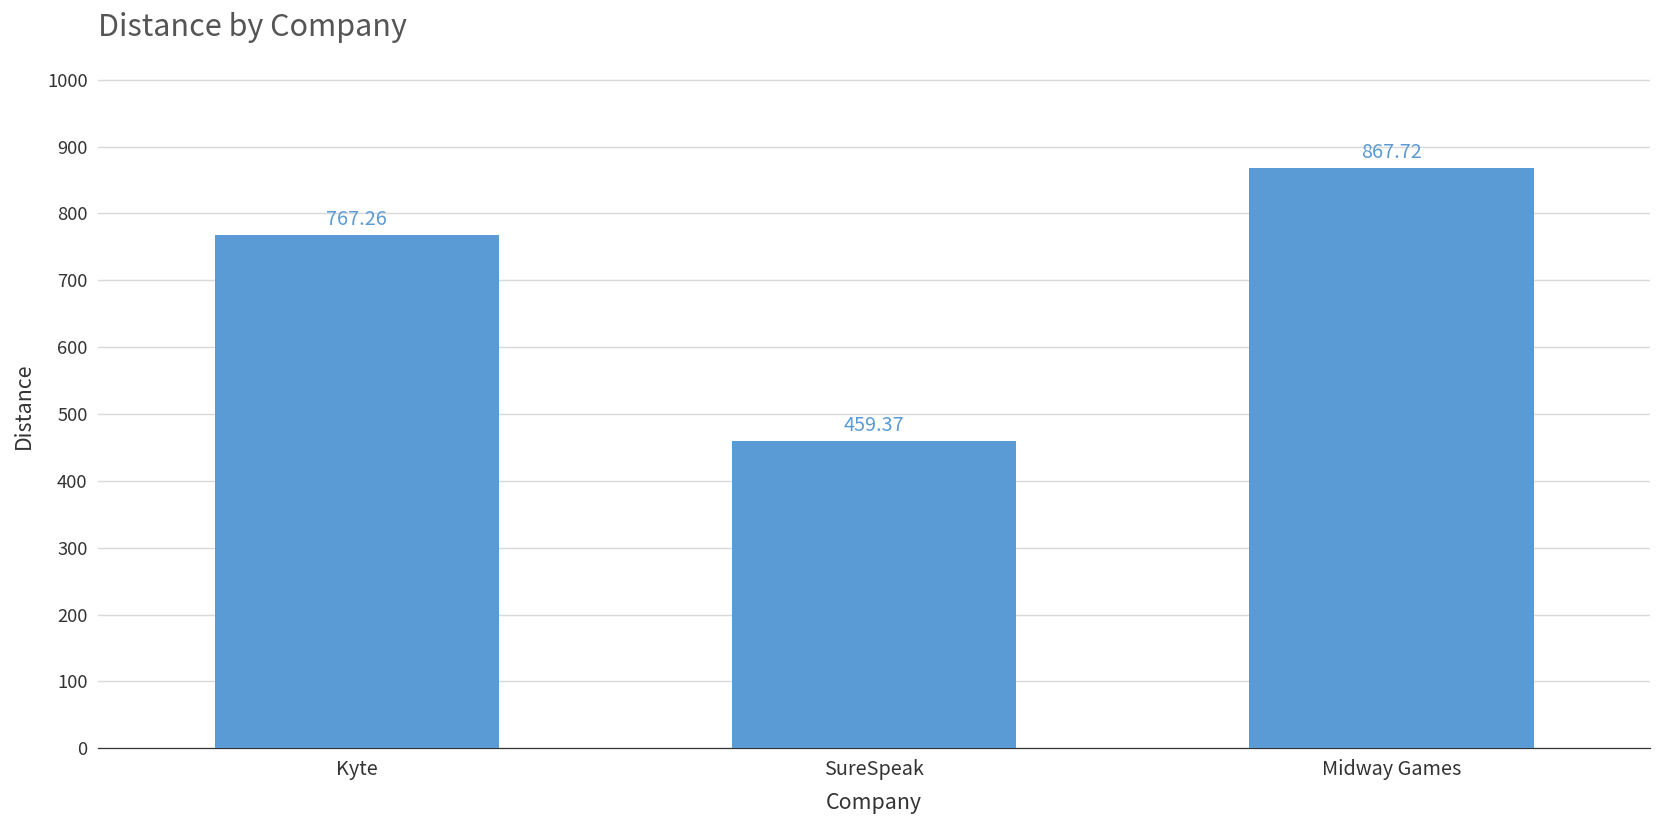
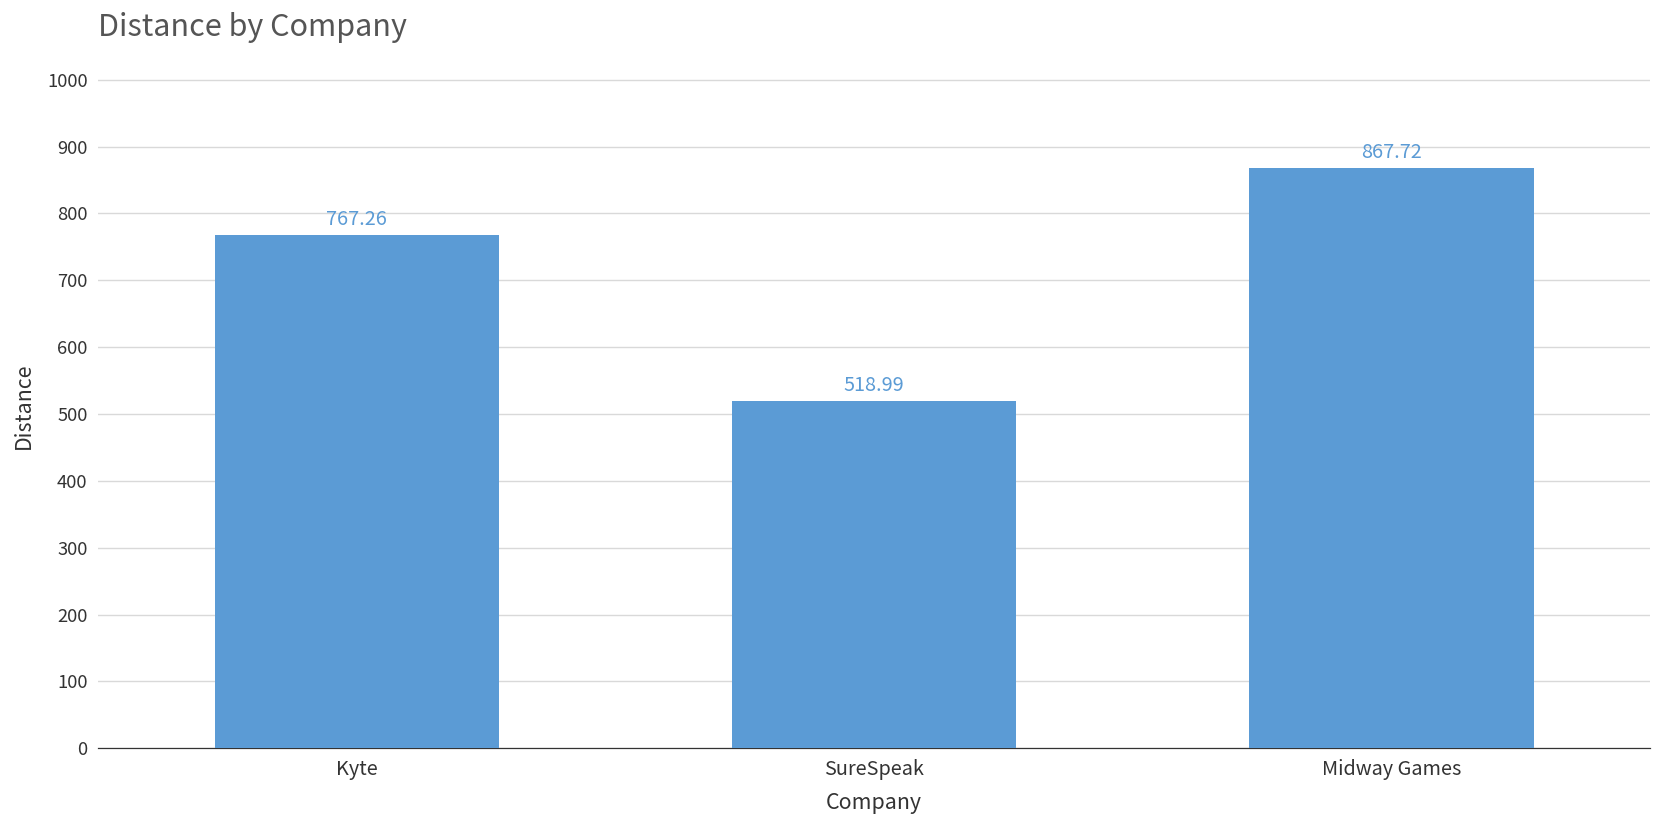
  {
    "Kyte": 767.26,
-   "SureSpeak": 459.37,
+   "SureSpeak": 518.99,
    "Midway Games": 867.72
  }
